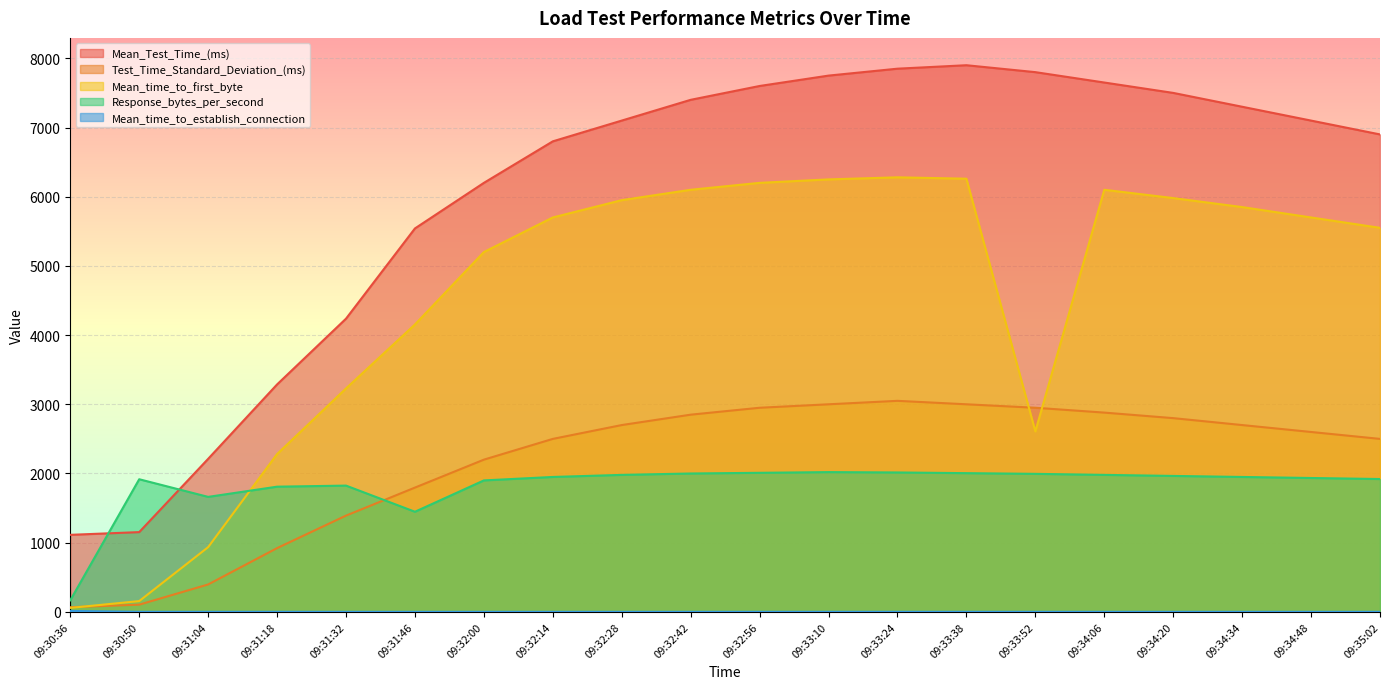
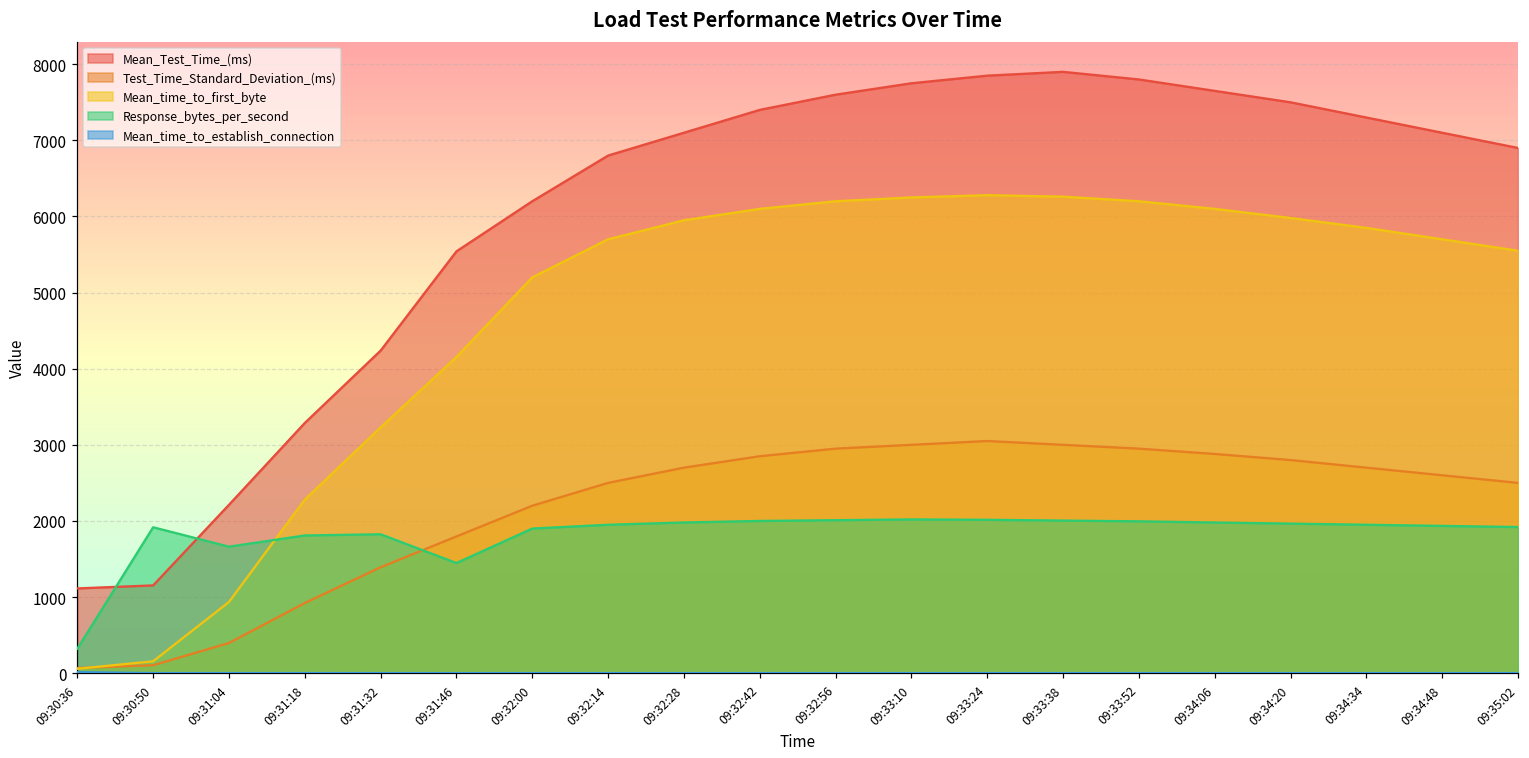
  {
    "Mean_time_to_first_byte": {
      "09:30:50": 200,
      "09:31:04": 900,
      "09:31:18": 2300,
      "09:31:32": 3200,
      "09:31:46": 4200,
      "09:32:00": 5200,
      "09:32:14": 5700,
      "09:32:28": 6000,
      "09:32:42": 6100,
      "09:32:56": 6200,
      "09:33:10": 6300,
      "09:33:24": 6300,
      "09:33:38": 6300,
-     "09:33:52": 2600,
+     "09:33:52": 6200,
      "09:34:06": 6100,
      "09:34:20": 6000,
      "09:34:34": 5900,
      "09:34:48": 5700,
      "09:35:02": 5600
    },
    "Response_bytes_per_second": {
-     "09:30:36": 200,
+     "09:30:36": 300,
      "09:30:50": 1900,
      "09:31:04": 1700,
      "09:31:18": 1800,
      "09:31:32": 1800,
      "09:31:46": 1400,
      "09:32:00": 1900,
      "09:32:14": 2000,
      "09:32:28": 2000,
      "09:32:42": 2000,
      "09:32:56": 2000,
      "09:33:10": 2000,
      "09:33:24": 2000,
      "09:33:38": 2000,
      "09:33:52": 2000,
      "09:34:06": 2000,
      "09:34:20": 2000,
      "09:34:34": 2000,
      "09:34:48": 1900,
      "09:35:02": 1900
    },
    "Mean_time_to_establish_connection": {
      "09:30:36": 0,
      "09:30:50": 0,
      "09:31:04": 0,
      "09:31:18": 0,
      "09:31:32": 0,
      "09:31:46": 0,
      "09:32:00": 0,
      "09:32:14": 0,
      "09:32:28": 0,
      "09:32:42": 0,
      "09:32:56": 0,
      "09:33:10": 0,
      "09:33:24": 0,
      "09:33:38": 0,
      "09:33:52": 0,
      "09:34:06": 0,
      "09:34:20": 0,
      "09:34:34": 0,
      "09:34:48": 0,
      "09:35:02": 0
    }
  }
